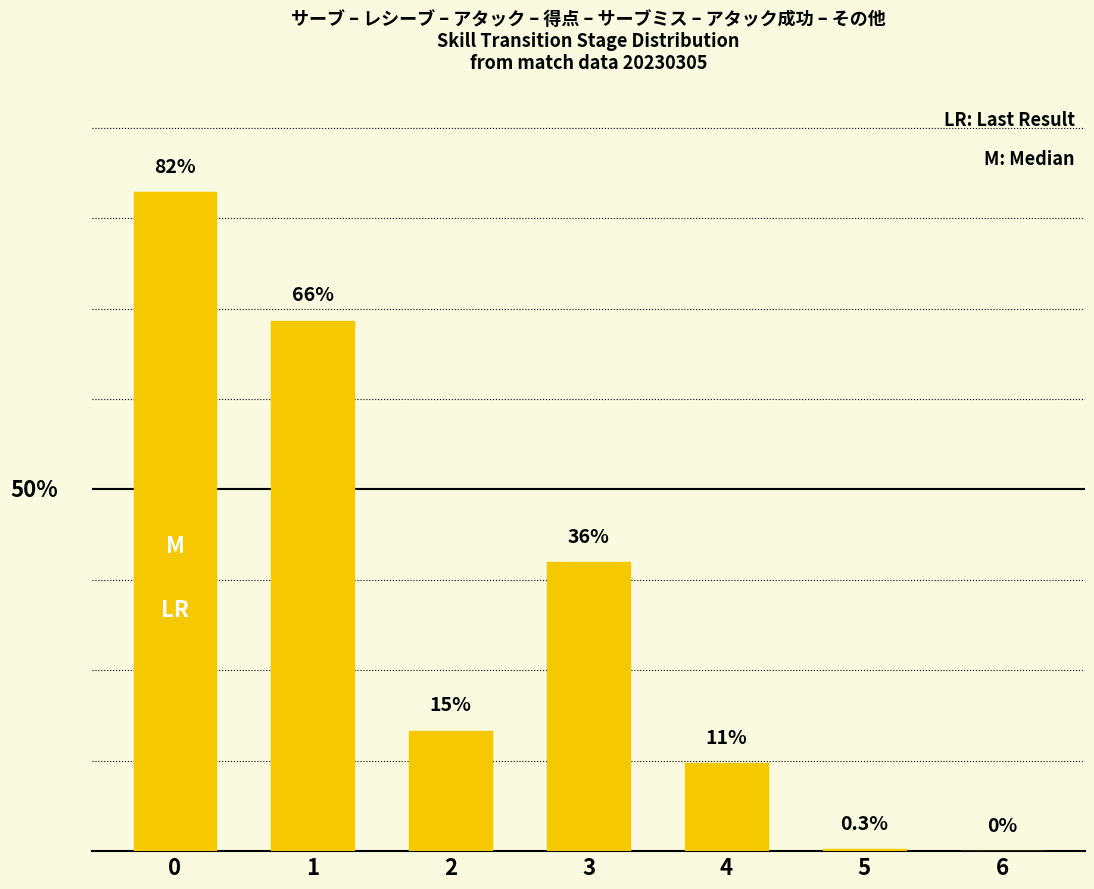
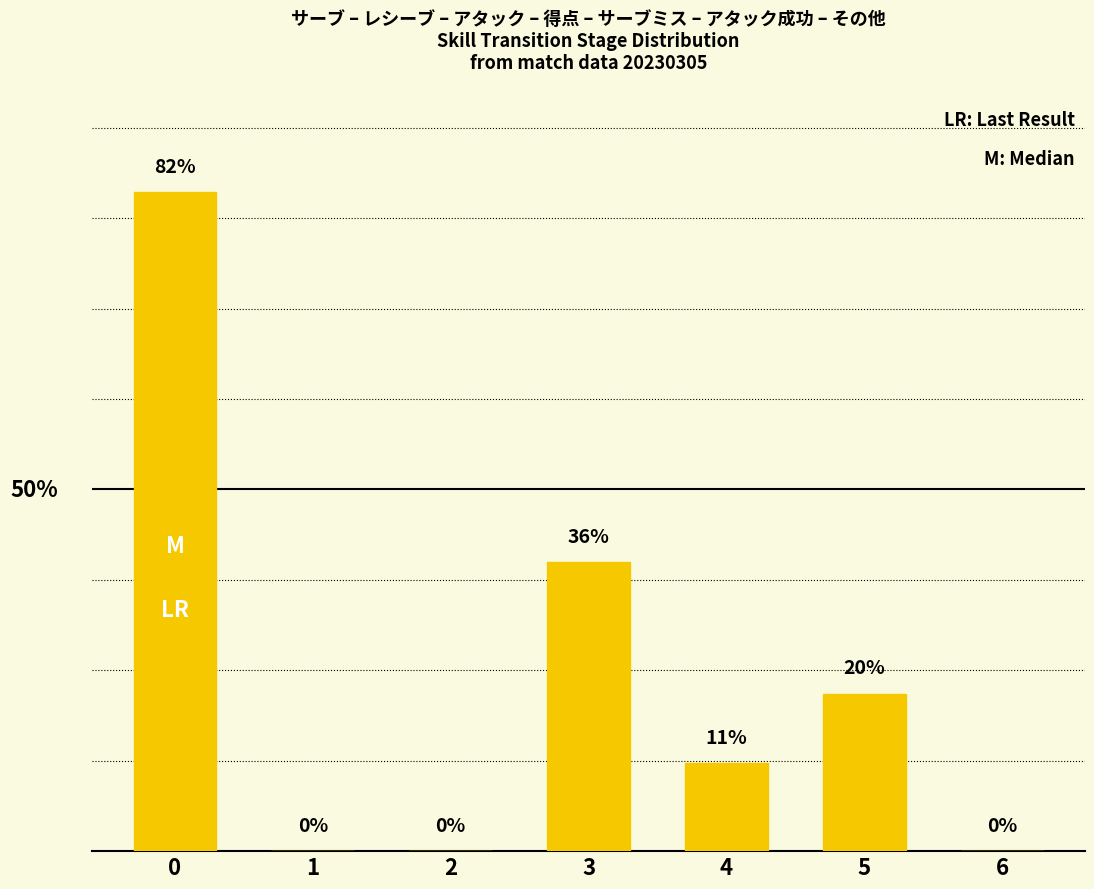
  {
    "0": "82%",
-   "1": "66%",
-   "2": "15%",
+   "1": "0%",
+   "2": "0%",
    "3": "36%",
    "4": "11%",
-   "5": "0.3%",
+   "5": "20%",
    "6": "0%"
  }
